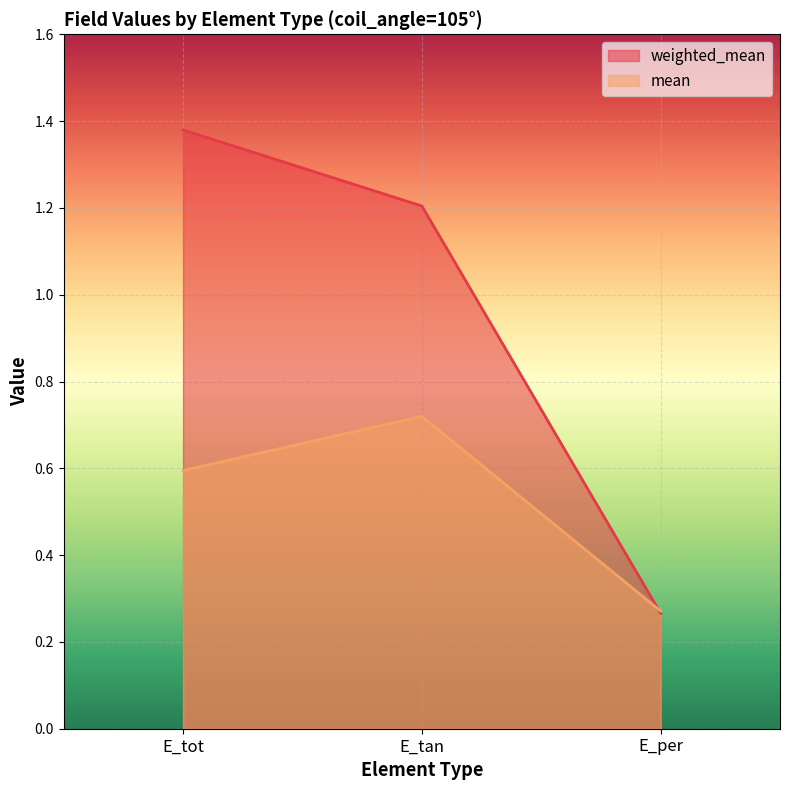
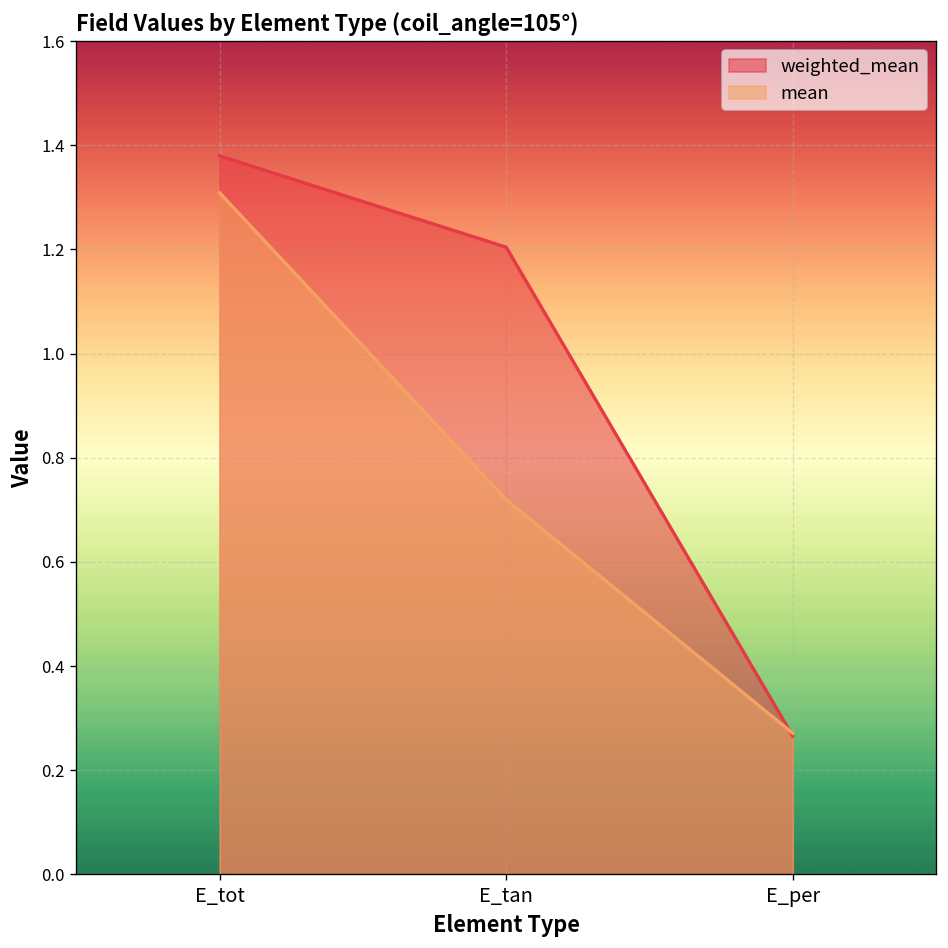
  {
    "weighted_mean": {
      "E_tot": 1.38,
      "E_tan": 1.20
    },
    "mean": {
-     "E_tot": 0.59,
+     "E_tot": 1.31,
      "E_tan": 0.72
    }
  }
